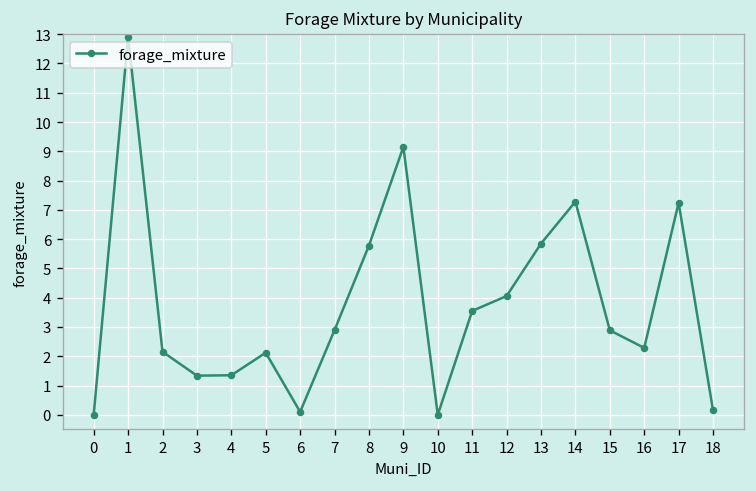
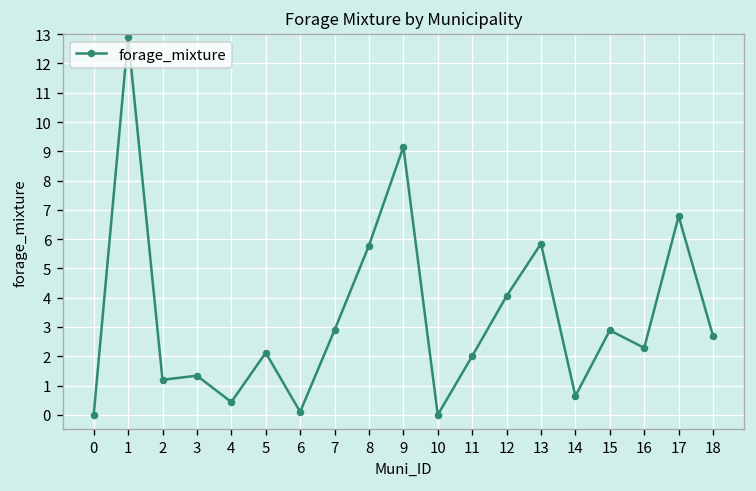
  {
    "0": 0.0,
    "1": 12.9,
-   "2": 2.2,
+   "2": 1.2,
    "3": 1.3,
-   "4": 1.4,
+   "4": 0.4,
    "5": 2.1,
    "6": 0.1,
    "7": 2.9,
    "8": 5.8,
    "9": 9.2,
    "10": 0.0,
-   "11": 3.5,
+   "11": 2.0,
    "12": 4.1,
    "13": 5.8,
-   "14": 7.3,
+   "14": 0.6,
    "15": 2.9,
    "16": 2.3,
-   "17": 7.2,
-   "18": 0.2
+   "17": 6.8,
+   "18": 2.7
  }
